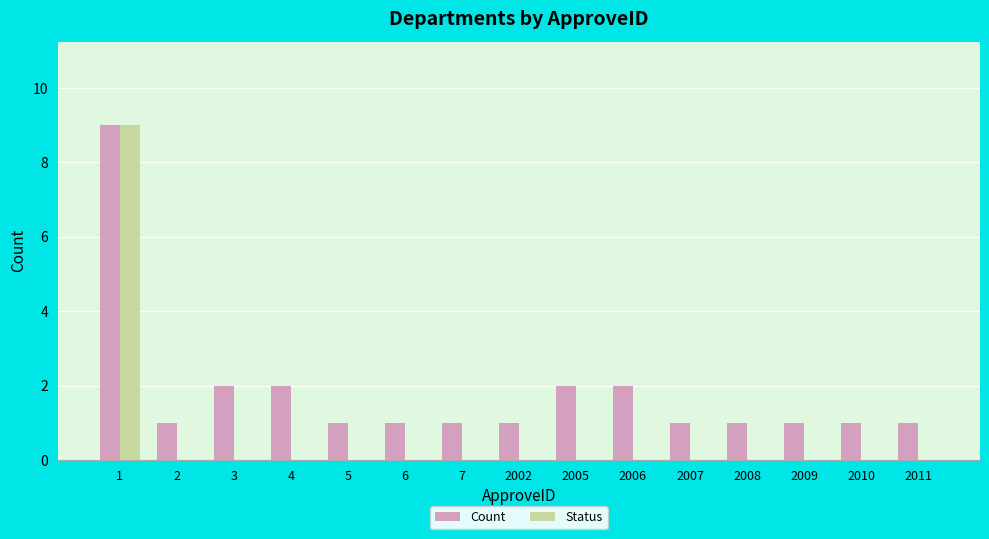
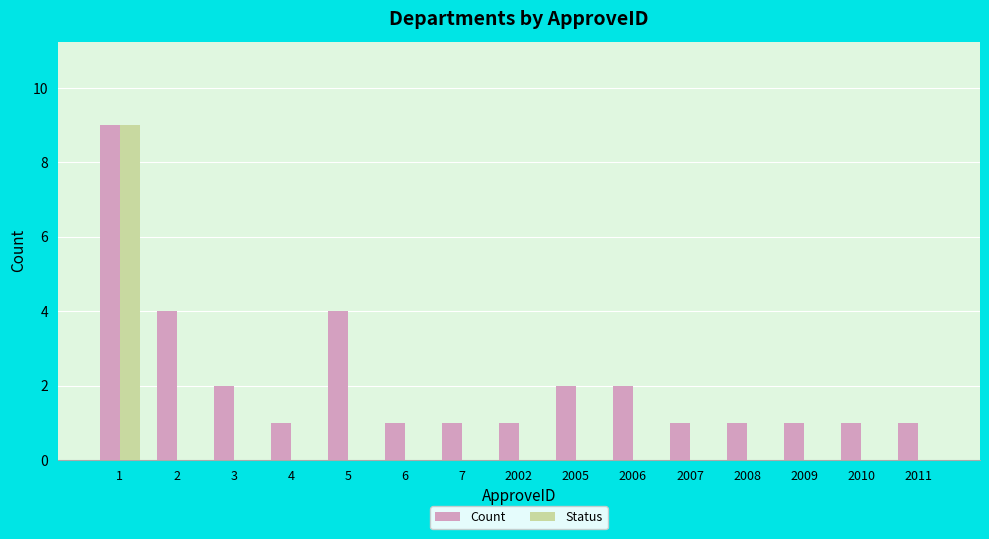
  {
    "Count": {
      "1": 9,
-     "2": 1,
+     "2": 4,
      "3": 2,
-     "4": 2,
-     "5": 1,
+     "4": 1,
+     "5": 4,
      "6": 1,
      "7": 1,
      "2002": 1,
      "2005": 2,
      "2006": 2,
      "2007": 1,
      "2008": 1,
      "2009": 1,
      "2010": 1,
      "2011": 1
    },
    "Status": {
      "1": 9,
      "2": 0,
      "3": 0,
      "4": 0,
      "5": 0,
      "6": 0,
      "7": 0,
      "2002": 0,
      "2005": 0,
      "2006": 0,
      "2007": 0,
      "2008": 0,
      "2009": 0,
      "2010": 0,
      "2011": 0
    }
  }
